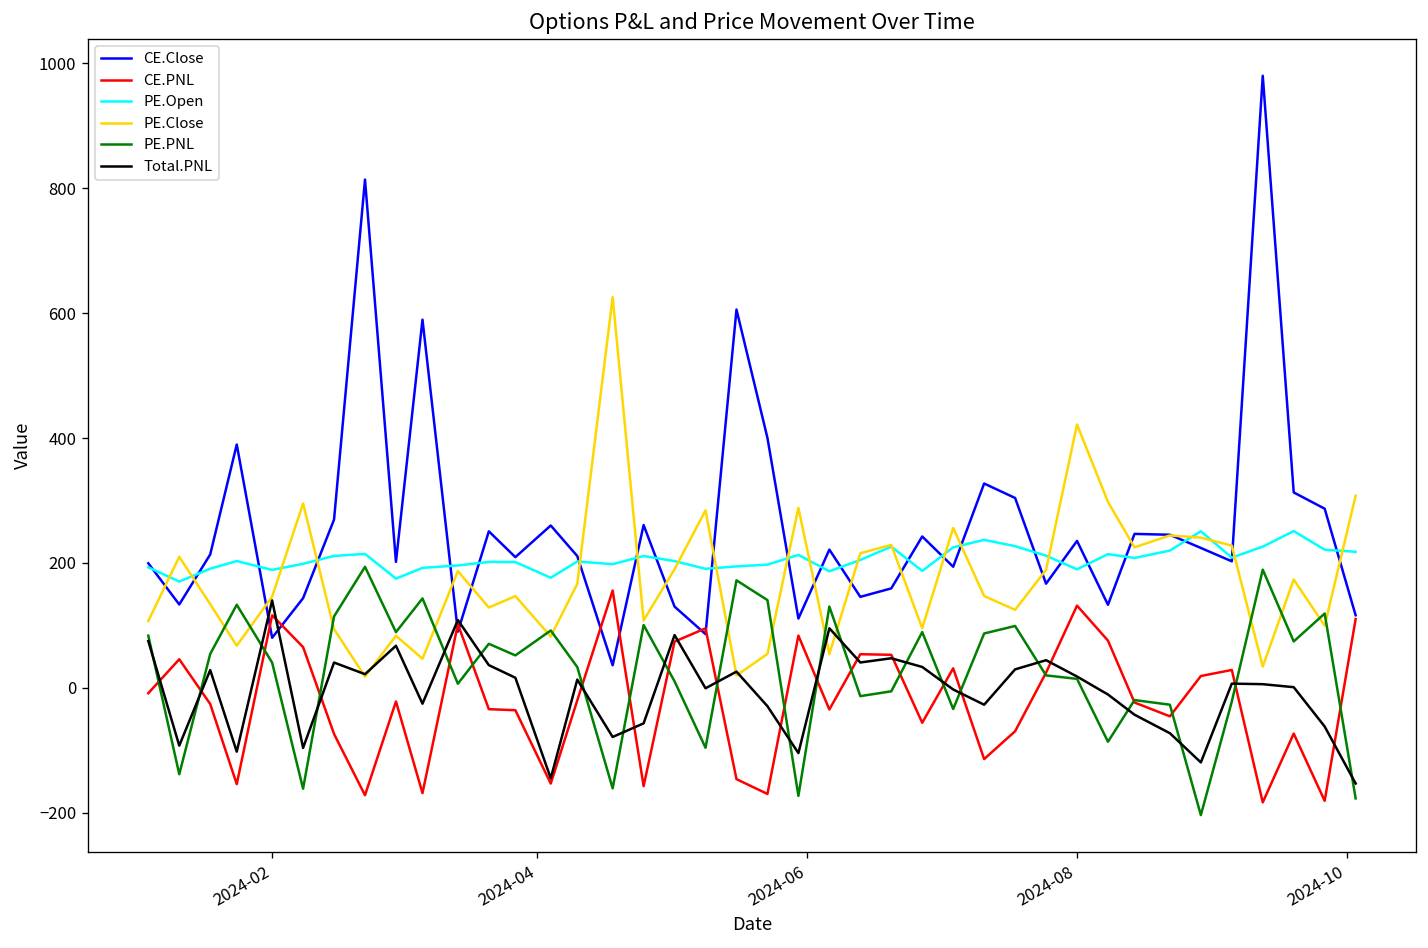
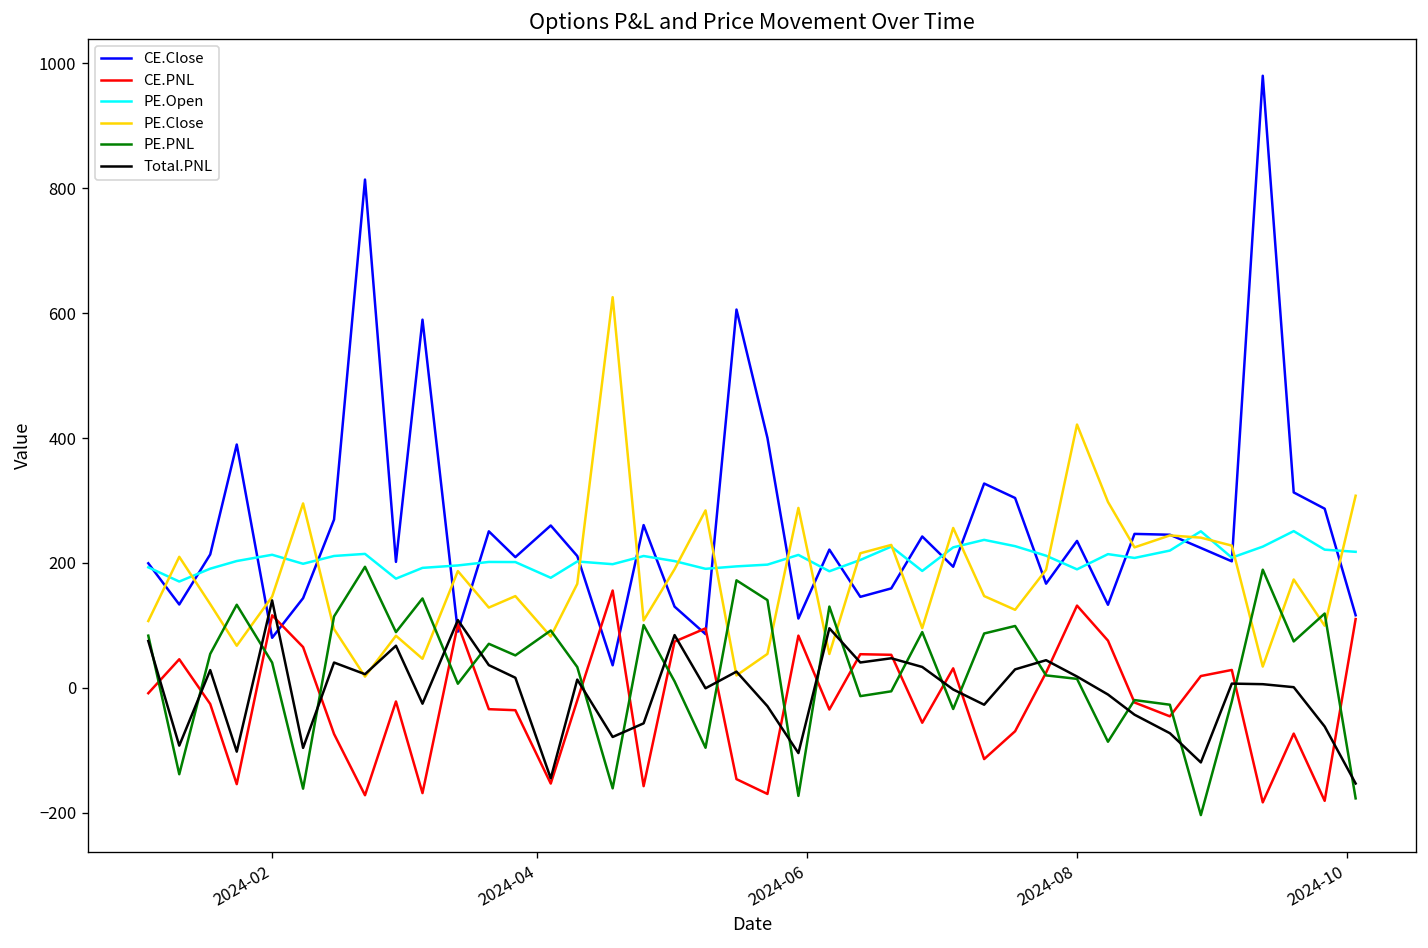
  {
    "CE.Close": {
      "2024-02": 80,
      "2024-08": 240
    },
    "CE.PNL": {
      "2024-02": 120,
      "2024-08": 130
    },
    "PE.Open": {
-     "2024-02": 190,
+     "2024-02": 210,
      "2024-08": 190
    },
    "PE.Close": {
      "2024-02": 150,
      "2024-08": 420
    },
    "PE.PNL": {
      "2024-02": 40
    },
    "Total.PNL": {
      "2024-02": 140
    }
  }
